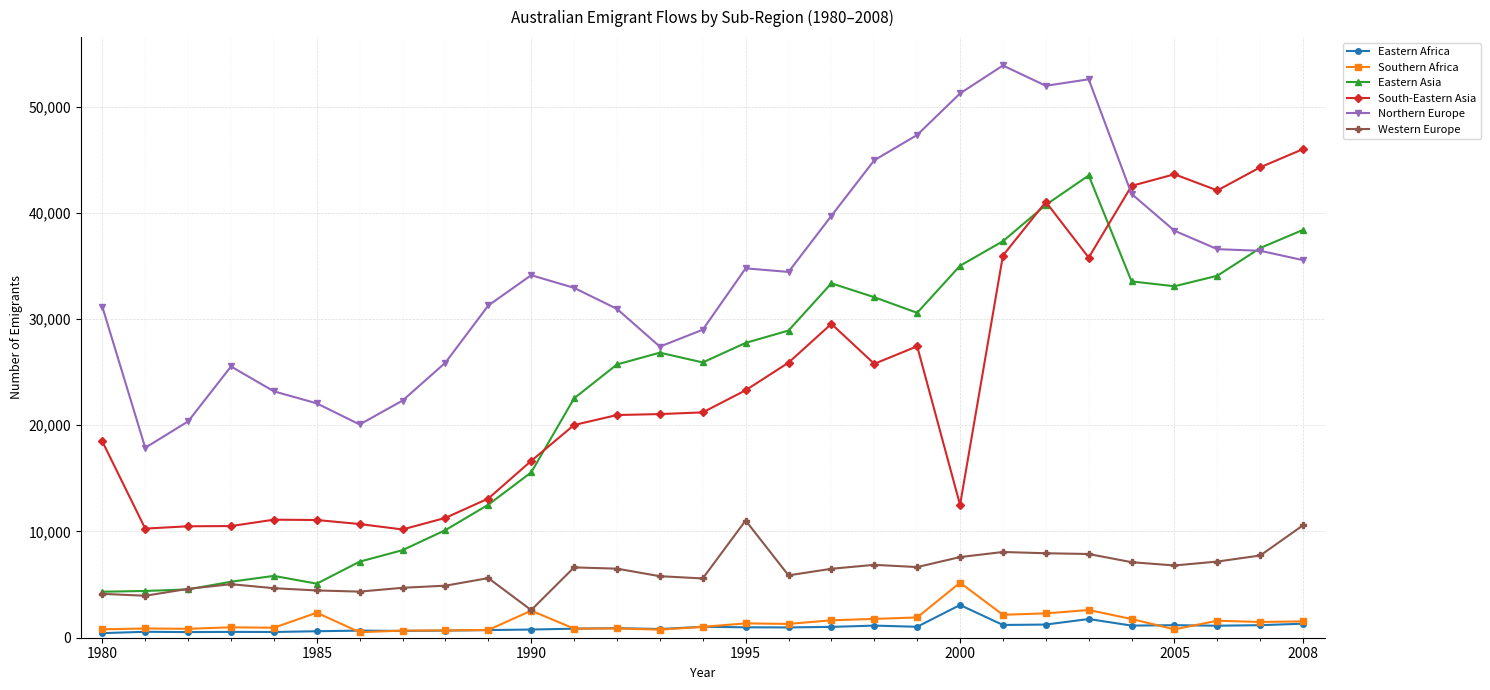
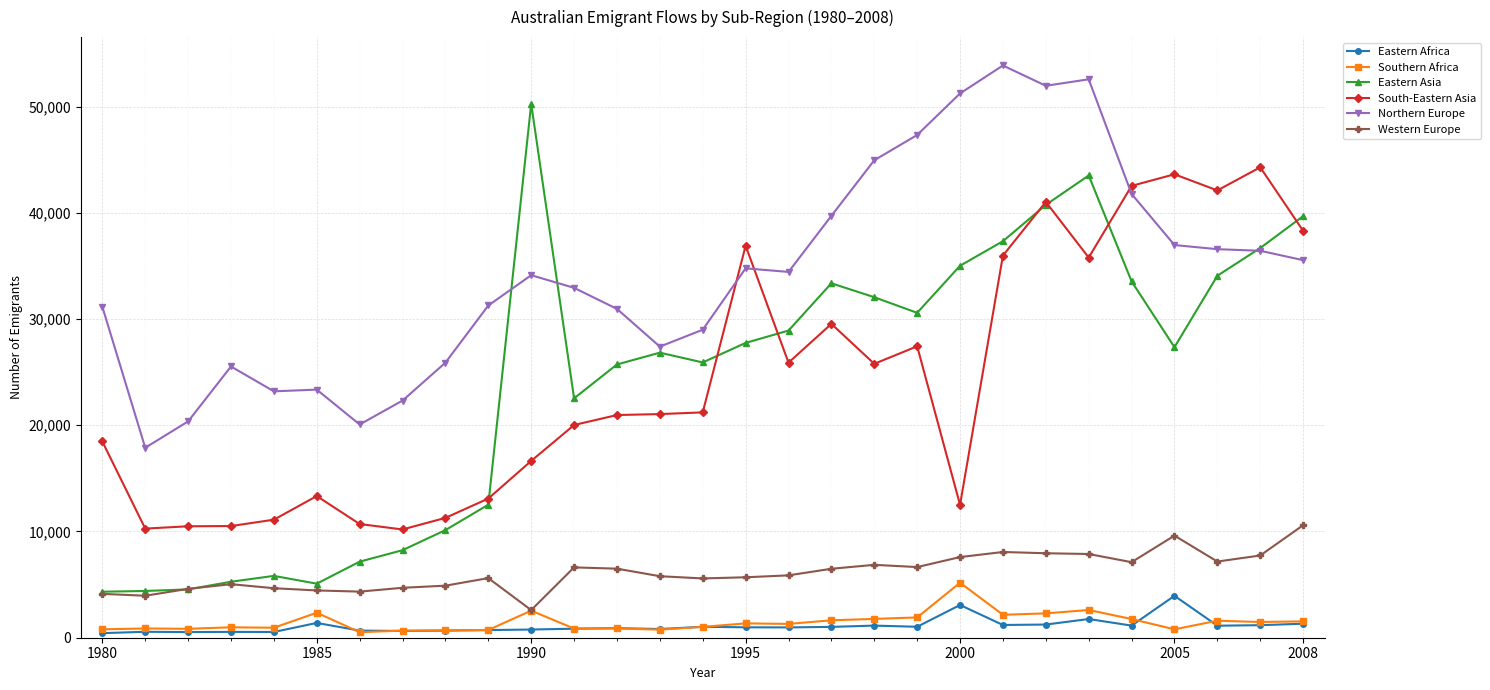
  {
    "Eastern Africa": {
      "1980": "400",
-     "1985": "600",
+     "1985": "1,400",
      "1990": "800",
      "1995": "1,000",
      "2000": "3,100",
-     "2005": "1,200"
+     "2005": "3,900"
    },
    "Southern Africa": {
      "1980": "800",
      "1985": "2,400",
      "1995": "1,400",
      "2000": "5,200",
      "2005": "800"
    },
    "Eastern Asia": {
      "1985": "5,100",
-     "1990": "15,600",
+     "1990": "50,300",
      "1995": "27,800",
      "2000": "35,000",
-     "2005": "33,100",
-     "2008": "38,400"
+     "2005": "27,300",
+     "2008": "39,700"
    },
    "South-Eastern Asia": {
      "1980": "18,500",
-     "1985": "11,100",
+     "1985": "13,300",
      "1990": "16,600",
-     "1995": "23,300",
+     "1995": "36,900",
      "2000": "12,500",
      "2005": "43,600",
-     "2008": "46,000"
+     "2008": "38,300"
    },
    "Northern Europe": {
      "1980": "31,100",
-     "1985": "22,100",
+     "1985": "23,400",
      "1990": "34,100",
      "1995": "34,800",
      "2000": "51,200",
-     "2005": "38,300",
+     "2005": "37,000",
      "2008": "35,500"
    },
    "Western Europe": {
      "1985": "4,500",
-     "1995": "11,000",
+     "1995": "5,700",
      "2000": "7,600",
-     "2005": "6,800",
+     "2005": "9,600",
      "2008": "10,600"
    }
  }
